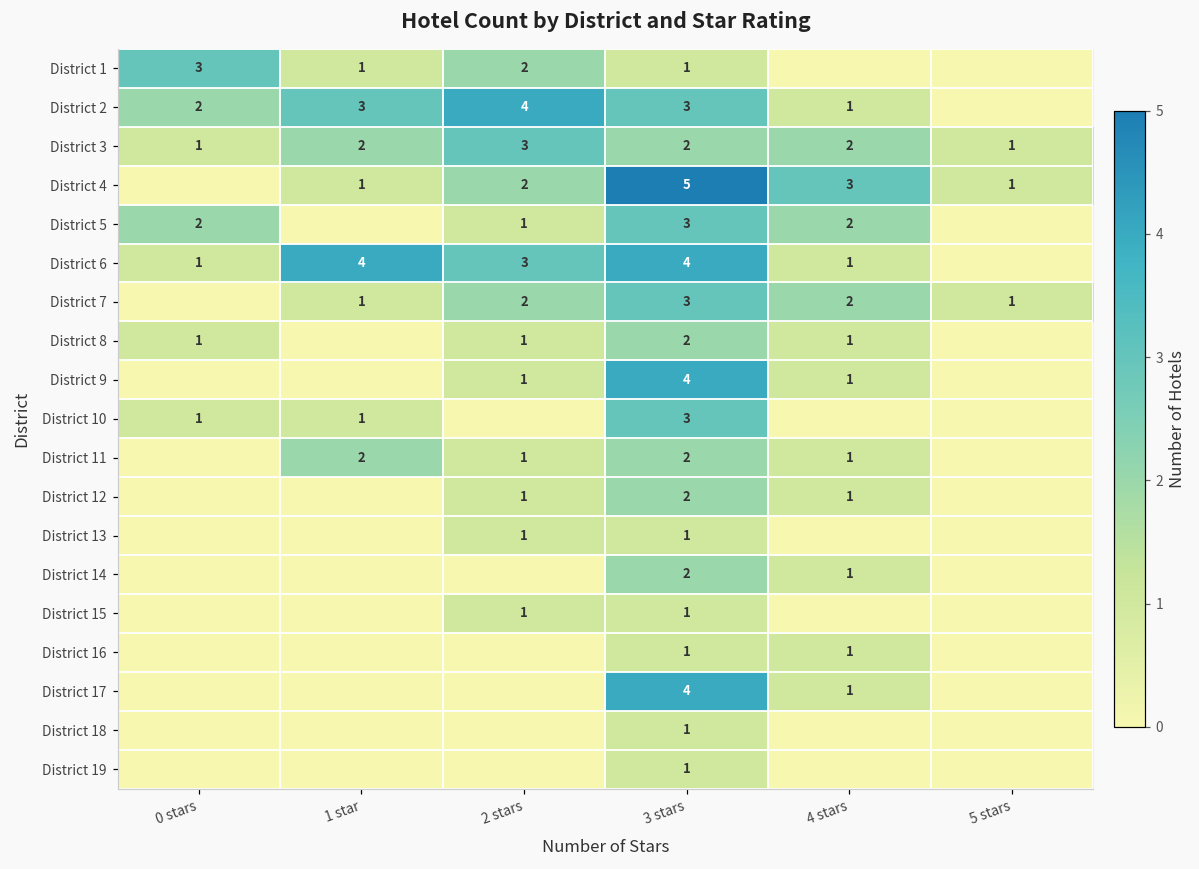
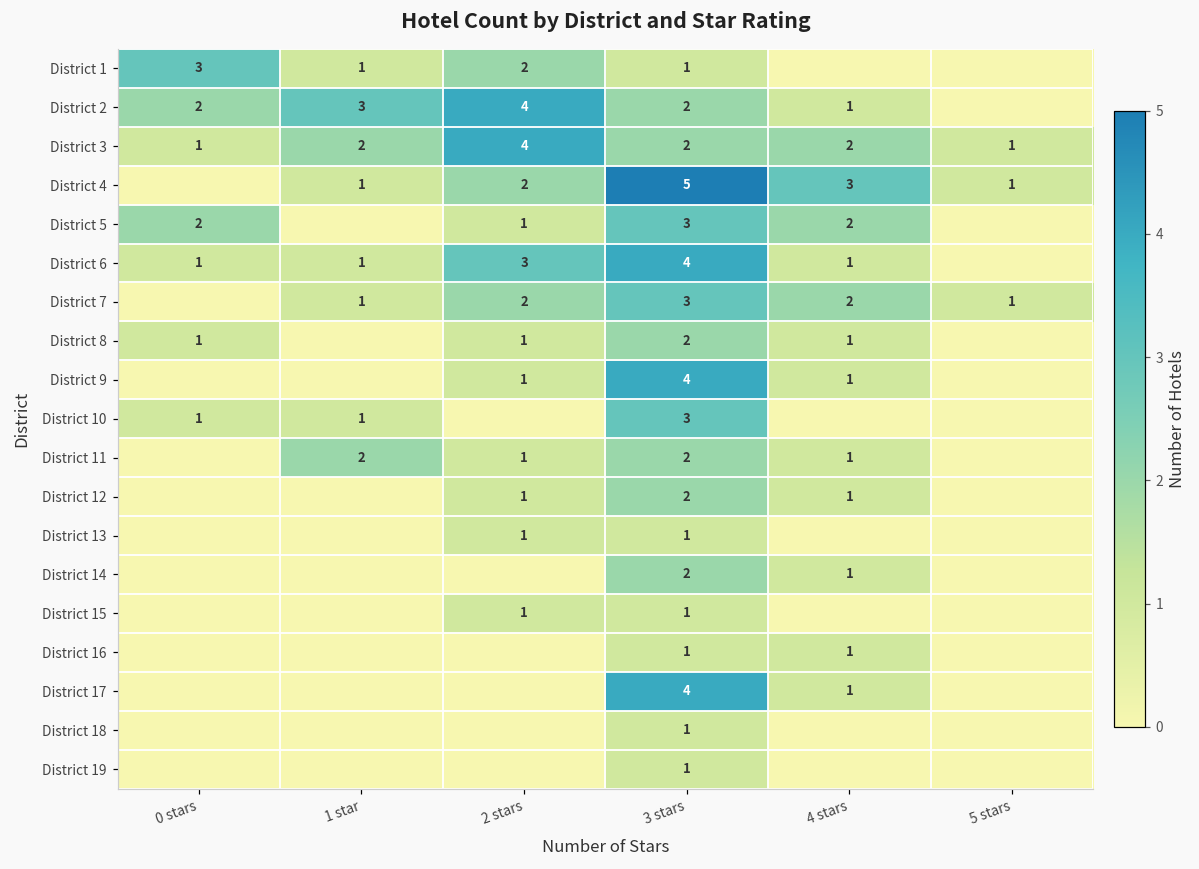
  {
    "District 1": {
      "0 stars": 3,
      "1 star": 1,
      "2 stars": 2,
      "3 stars": 1
    },
    "District 2": {
      "0 stars": 2,
      "1 star": 3,
      "2 stars": 4,
-     "3 stars": 3,
+     "3 stars": 2,
      "4 stars": 1
    },
    "District 3": {
      "0 stars": 1,
      "1 star": 2,
-     "2 stars": 3,
+     "2 stars": 4,
      "3 stars": 2,
      "4 stars": 2,
      "5 stars": 1
    },
    "District 4": {
      "1 star": 1,
      "2 stars": 2,
      "3 stars": 5,
      "4 stars": 3,
      "5 stars": 1
    },
    "District 5": {
      "0 stars": 2,
      "2 stars": 1,
      "3 stars": 3,
      "4 stars": 2
    },
    "District 6": {
      "0 stars": 1,
-     "1 star": 4,
+     "1 star": 1,
      "2 stars": 3,
      "3 stars": 4,
      "4 stars": 1
    },
    "District 7": {
      "1 star": 1,
      "2 stars": 2,
      "3 stars": 3,
      "4 stars": 2,
      "5 stars": 1
    },
    "District 8": {
      "0 stars": 1,
      "2 stars": 1,
      "3 stars": 2,
      "4 stars": 1
    },
    "District 9": {
      "2 stars": 1,
      "3 stars": 4,
      "4 stars": 1
    },
    "District 10": {
      "0 stars": 1,
      "1 star": 1,
      "3 stars": 3
    },
    "District 11": {
      "1 star": 2,
      "2 stars": 1,
      "3 stars": 2,
      "4 stars": 1
    },
    "District 12": {
      "2 stars": 1,
      "3 stars": 2,
      "4 stars": 1
    },
    "District 13": {
      "2 stars": 1,
      "3 stars": 1
    },
    "District 14": {
      "3 stars": 2,
      "4 stars": 1
    },
    "District 15": {
      "2 stars": 1,
      "3 stars": 1
    },
    "District 16": {
      "3 stars": 1,
      "4 stars": 1
    },
    "District 17": {
      "3 stars": 4,
      "4 stars": 1
    },
    "District 18": {
      "3 stars": 1
    },
    "District 19": {
      "3 stars": 1
    }
  }
